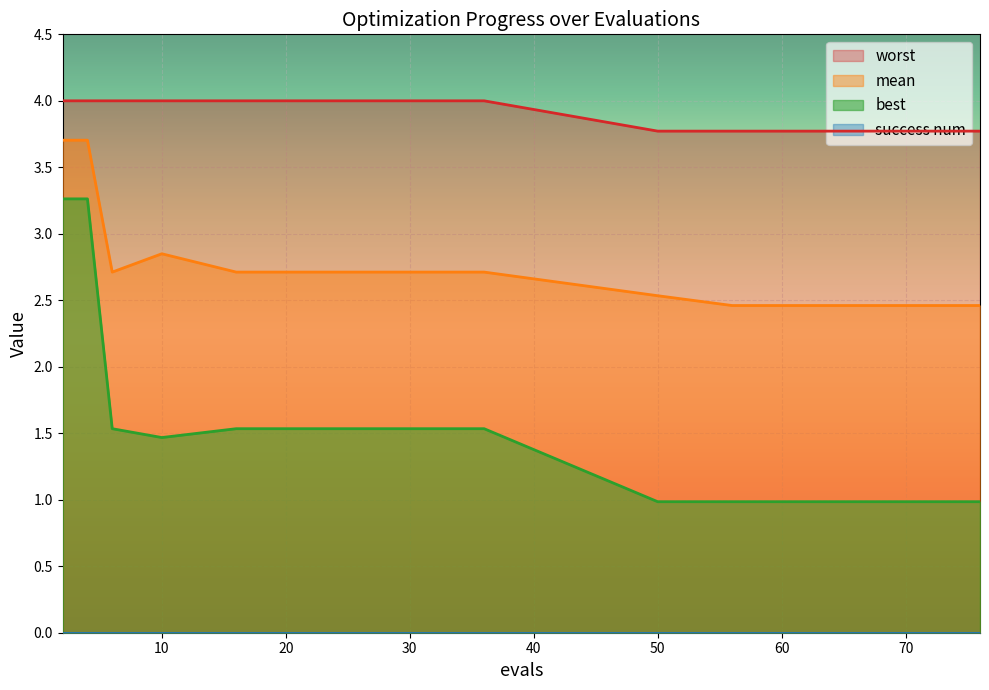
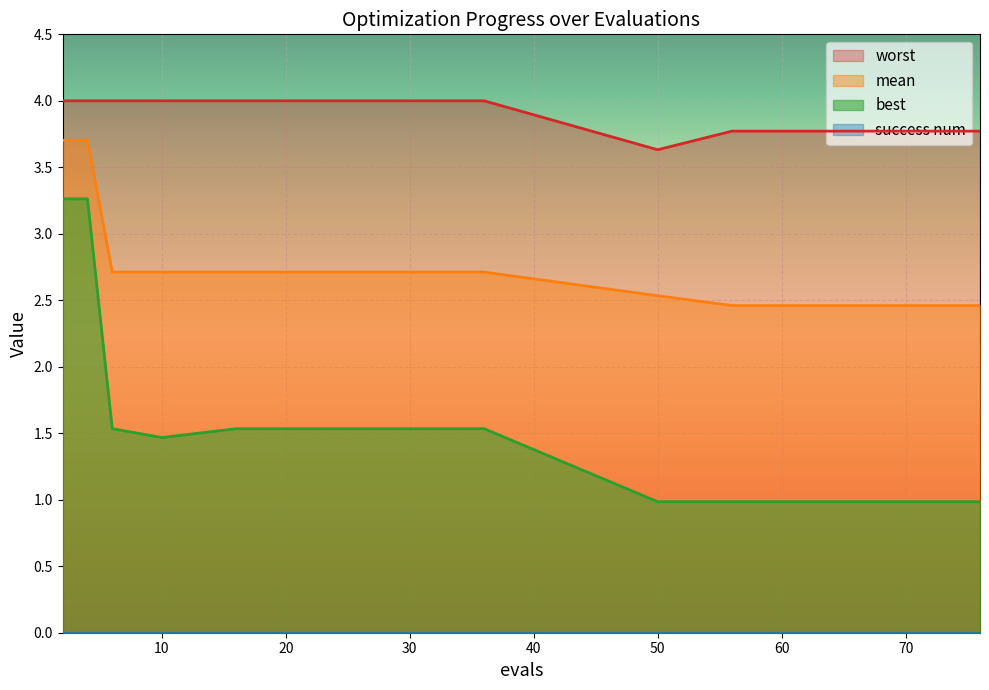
  {
    "worst": {
      "10": 4.00,
-     "50": 3.77
+     "50": 3.63
    },
    "mean": {
-     "10": 2.85,
+     "10": 2.71,
      "50": 2.53
    },
    "best": {
      "10": 1.47,
      "50": 0.99
    },
    "success num": {
      "10": 0.00,
      "50": 0.00
    }
  }
